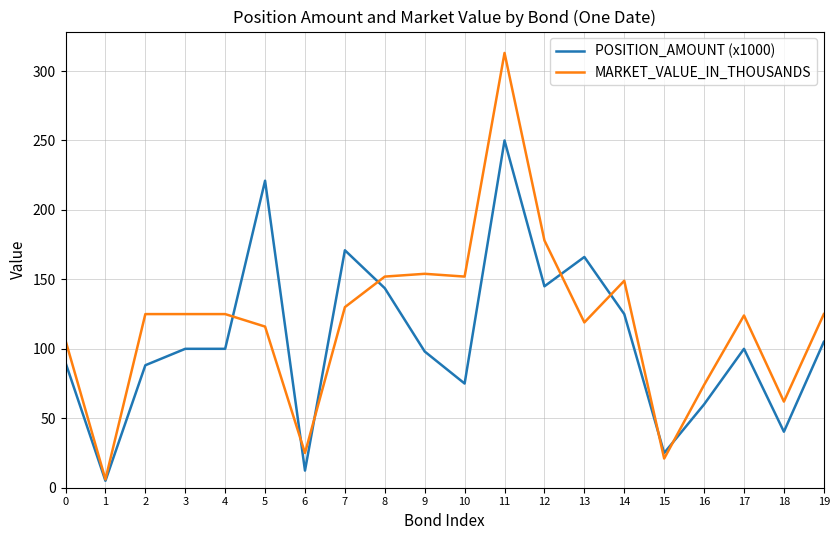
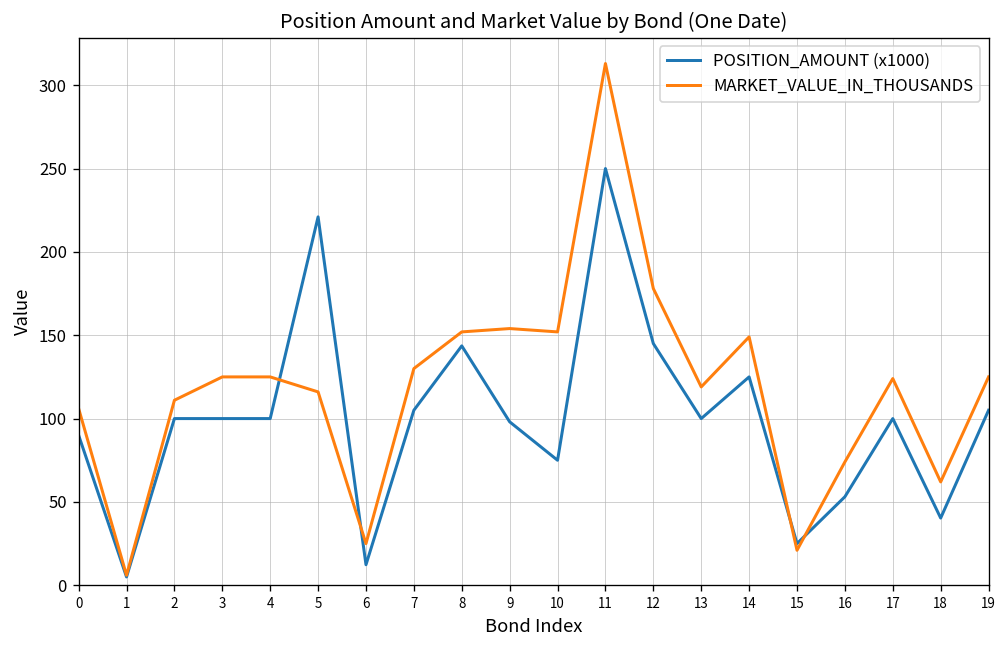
  {
    "POSITION_AMOUNT (x1000)": {
      "0": 90,
-     "2": 88,
+     "2": 100,
      "3": 100,
      "4": 100,
      "5": 221,
      "6": 12,
-     "7": 171,
+     "7": 105,
      "8": 144,
      "9": 98,
      "10": 75,
      "11": 250,
      "12": 145,
-     "13": 166,
+     "13": 100,
      "14": 125,
      "15": 25,
-     "16": 60,
+     "16": 53,
      "17": 100,
      "18": 40,
      "19": 105
    },
    "MARKET_VALUE_IN_THOUSANDS": {
      "0": 106,
-     "2": 125,
+     "2": 111,
      "3": 125,
      "4": 125,
      "5": 116,
      "6": 25,
      "7": 130,
      "8": 152,
      "9": 154,
      "10": 152,
      "11": 313,
      "12": 178,
      "13": 119,
      "14": 149,
      "15": 21,
      "16": 74,
      "17": 124,
      "18": 62,
      "19": 125
    }
  }
